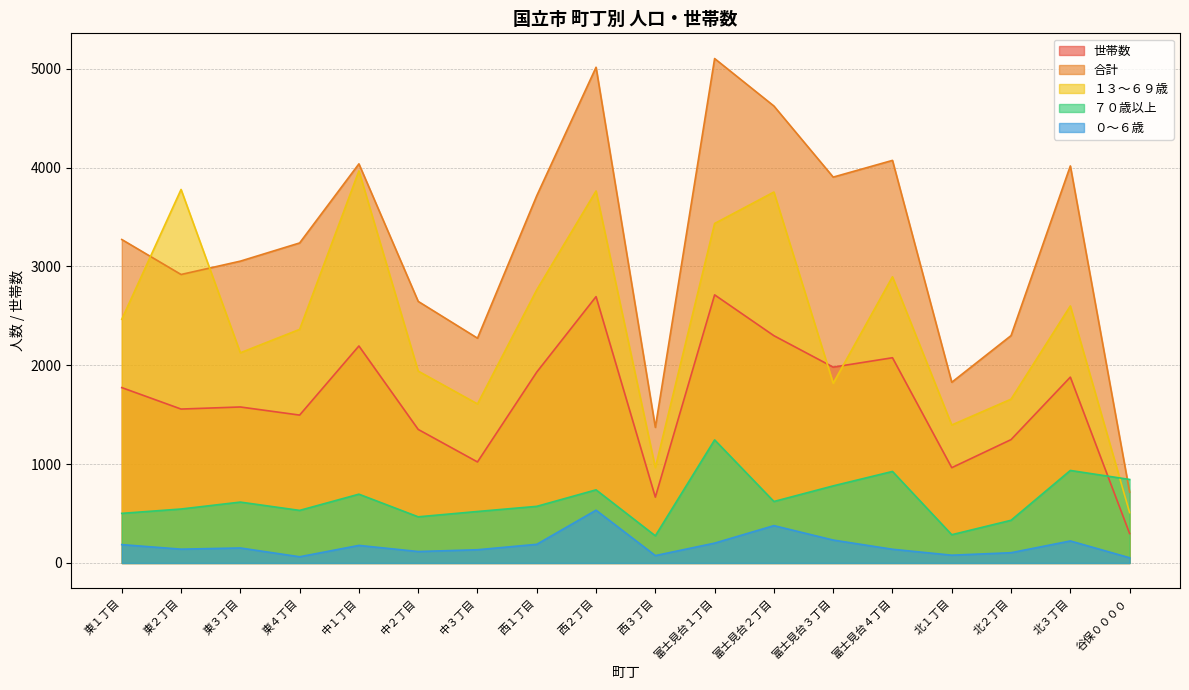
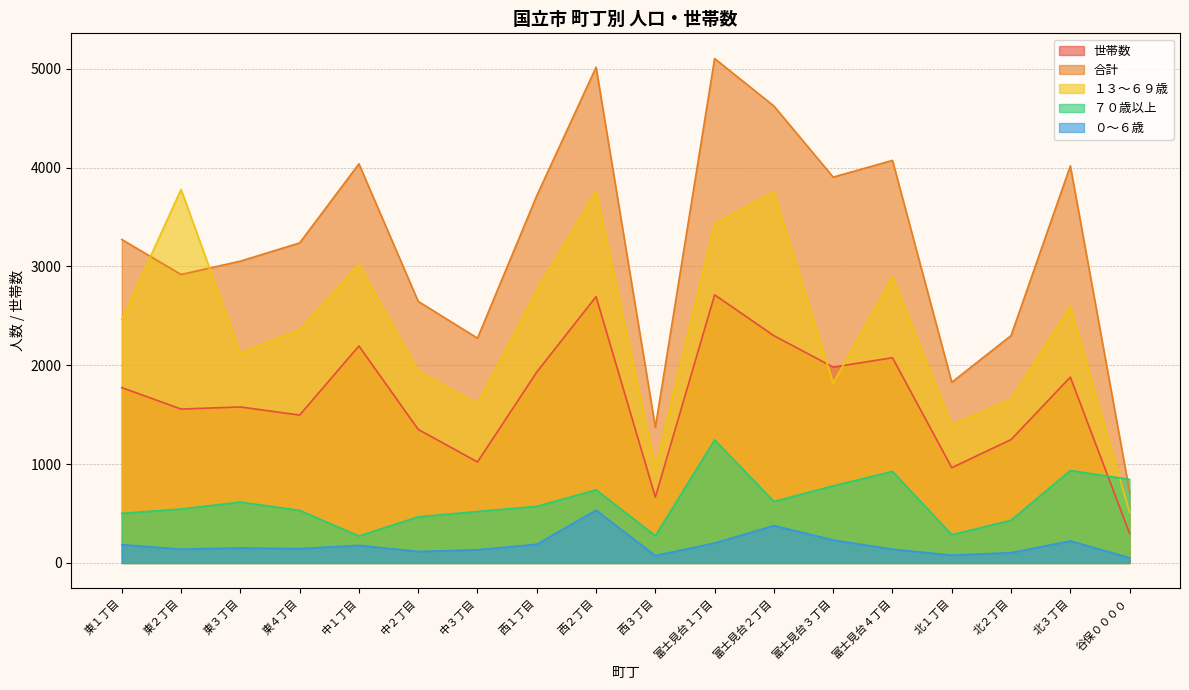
  {
    "１３～６９歳": {
      "東１丁目": 2500,
      "東２丁目": 3800,
      "東３丁目": 2100,
      "東４丁目": 2400,
-     "中１丁目": 4000,
+     "中１丁目": 3000,
      "中２丁目": 1900,
      "中３丁目": 1600,
      "西１丁目": 2800,
      "西２丁目": 3800,
      "西３丁目": 1000,
      "富士見台１丁目": 3400,
      "富士見台２丁目": 3800,
      "富士見台３丁目": 1800,
      "富士見台４丁目": 2900,
      "北１丁目": 1400,
      "北２丁目": 1700,
      "北３丁目": 2600,
      "谷保００００": 500
    },
    "７０歳以上": {
      "東１丁目": 500,
      "東２丁目": 500,
      "東３丁目": 600,
      "東４丁目": 500,
-     "中１丁目": 700,
+     "中１丁目": 300,
      "中２丁目": 500,
      "中３丁目": 500,
      "西１丁目": 600,
      "西２丁目": 700,
      "西３丁目": 300,
      "富士見台１丁目": 1200,
      "富士見台２丁目": 600,
      "富士見台３丁目": 800,
      "富士見台４丁目": 900,
      "北１丁目": 300,
      "北２丁目": 400,
      "北３丁目": 900,
      "谷保００００": 800
    },
    "０～６歳": {
      "東１丁目": 200,
      "東２丁目": 100,
      "東３丁目": 200,
-     "東４丁目": 60,
+     "東４丁目": 150,
      "中１丁目": 200,
      "中２丁目": 100,
      "中３丁目": 100,
      "西１丁目": 200,
      "西２丁目": 500,
      "西３丁目": 100,
      "富士見台１丁目": 200,
      "富士見台２丁目": 400,
      "富士見台３丁目": 200,
      "富士見台４丁目": 100,
      "北１丁目": 100,
      "北２丁目": 100,
      "北３丁目": 200,
      "谷保００００": 100
    }
  }
